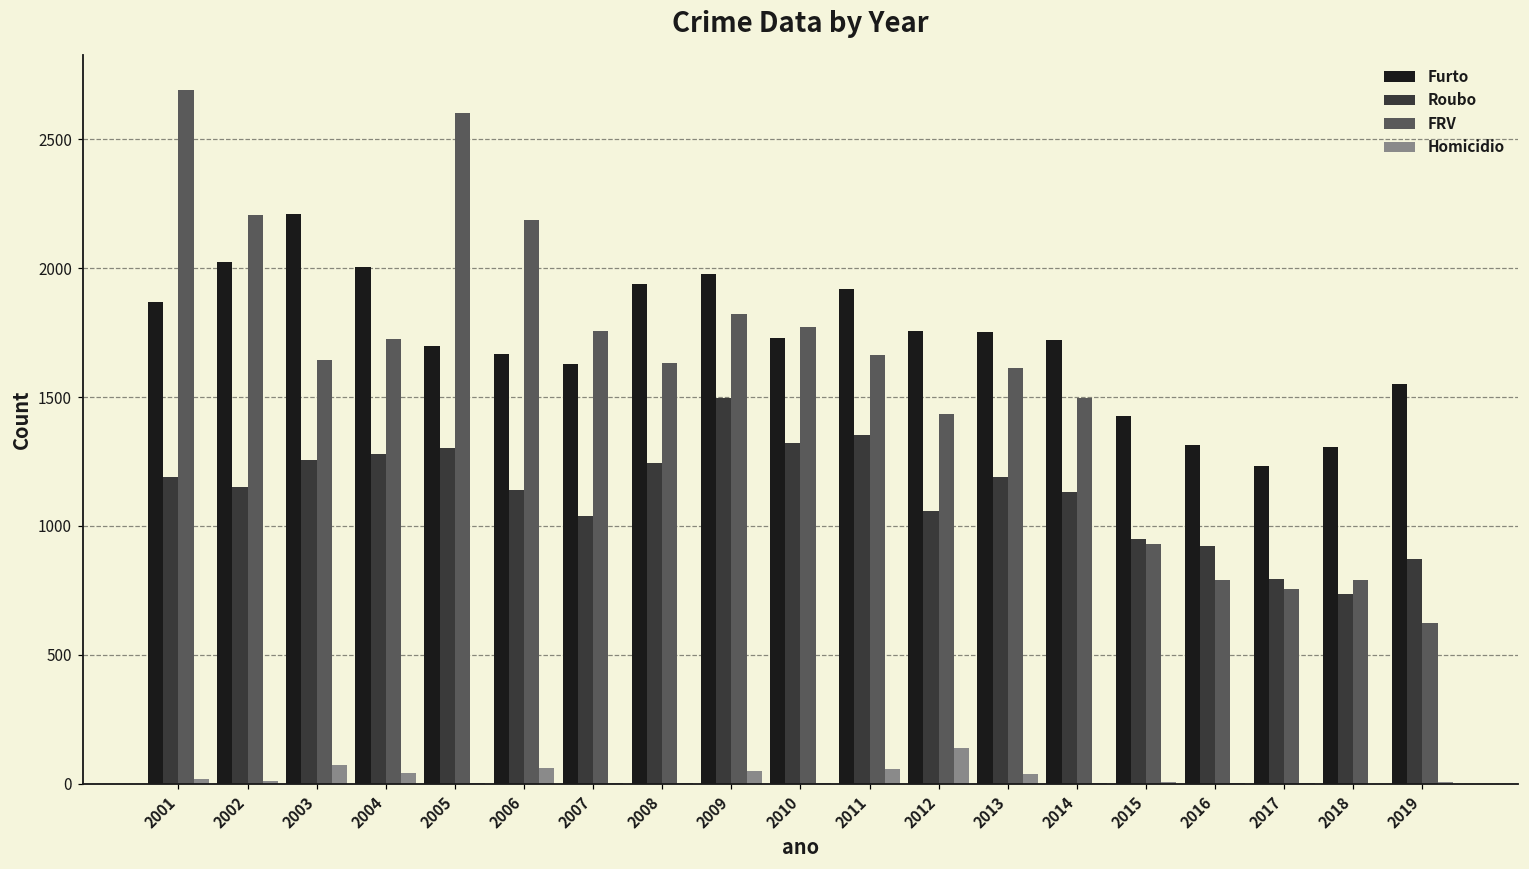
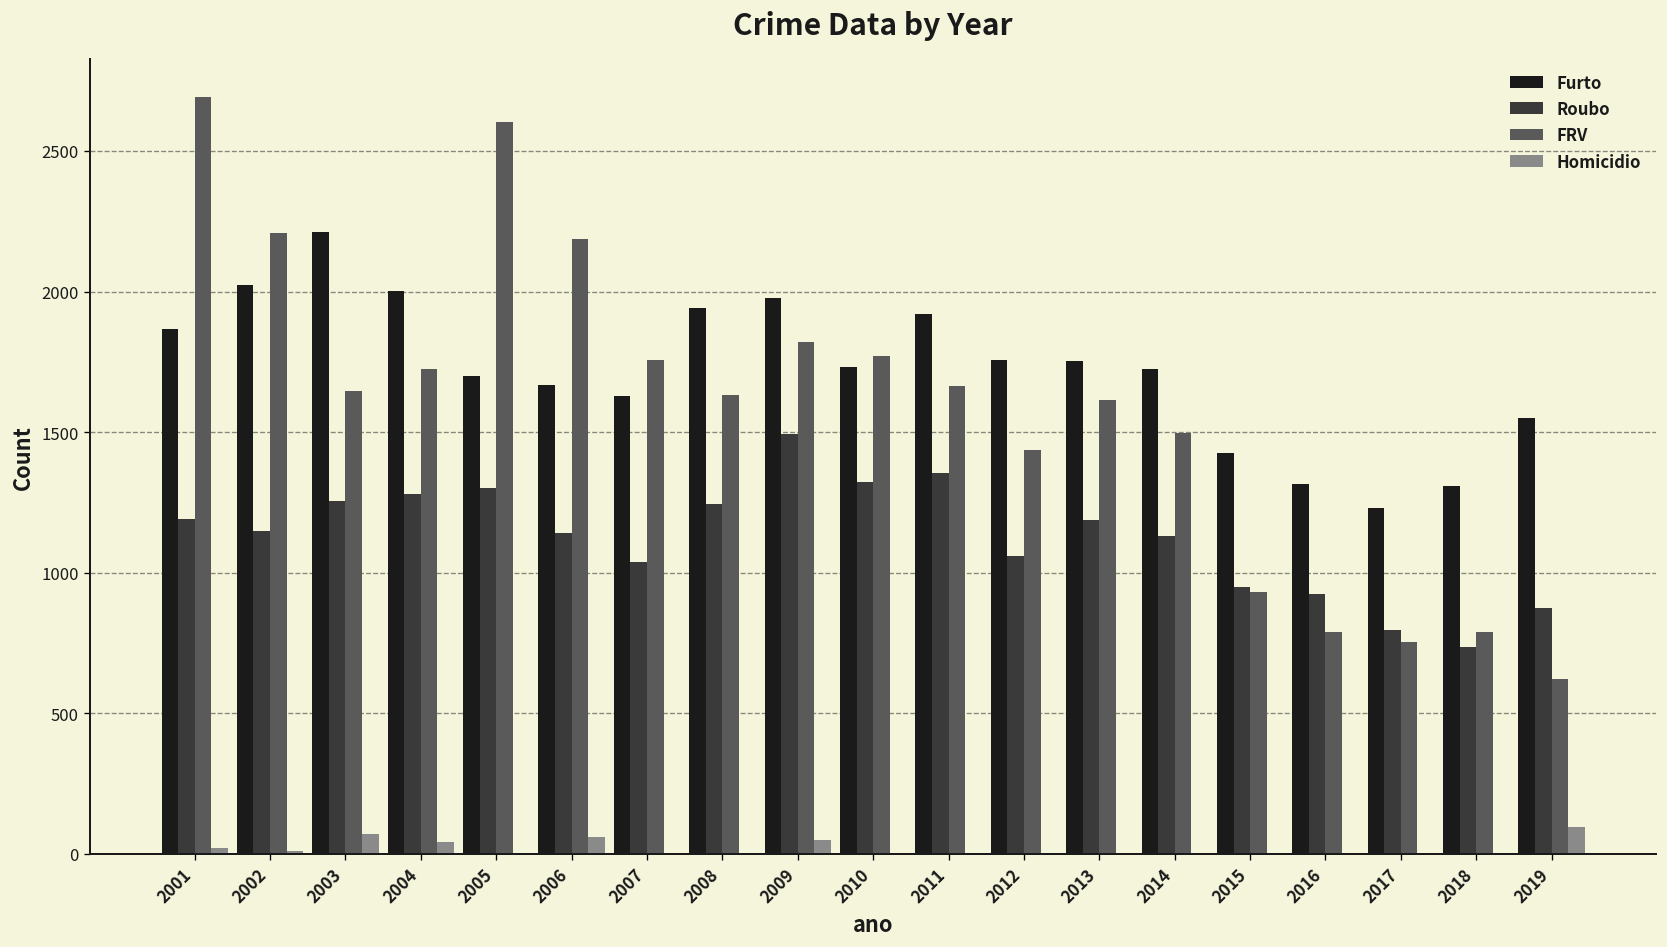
  {
    "Homicidio": {
      "2001": 20,
      "2002": 10,
      "2003": 70,
      "2004": 40,
      "2006": 60,
      "2009": 50,
-     "2011": 60,
-     "2012": 140,
-     "2013": 40,
+     "2011": 0,
+     "2012": 0,
+     "2013": 0,
      "2018": 0,
-     "2019": 10
+     "2019": 100
    }
  }
